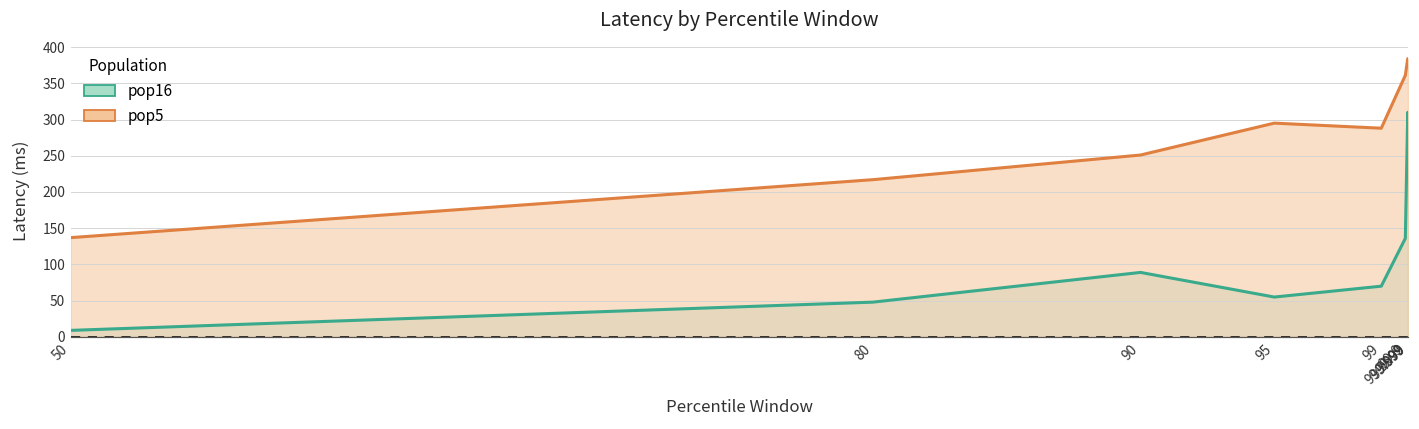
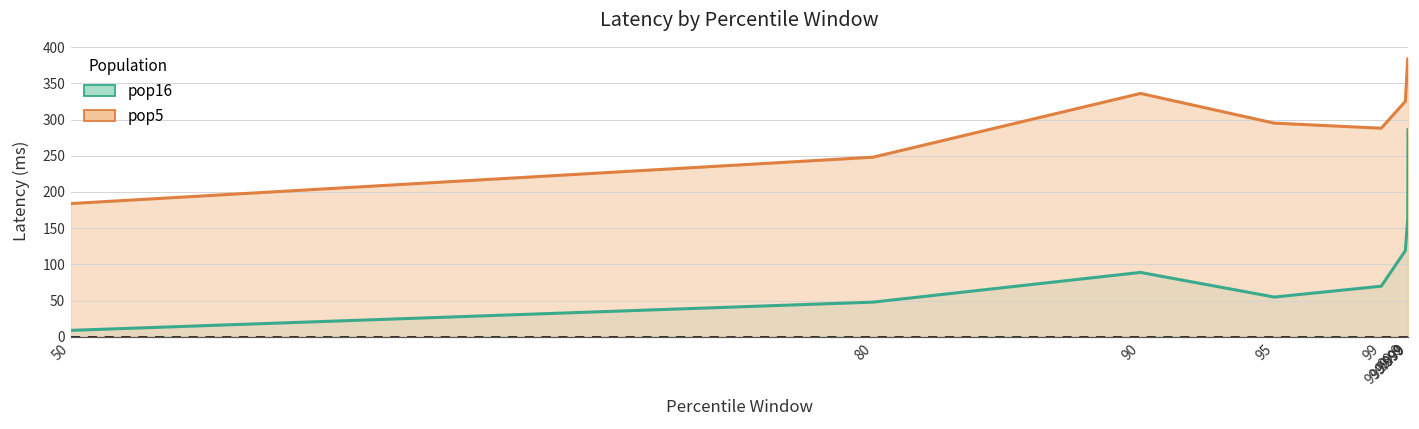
  {
    "pop16": {
      "50": 10,
      "80": 50,
      "90": 90,
      "95": 60,
      "99": 70,
-     "99.9": 140,
-     "99.99": 310,
+     "99.9": 120,
+     "99.99": 160,
      "99.999": 280,
      "99.9999": 290
    },
    "pop5": {
-     "50": 140,
-     "80": 220,
-     "90": 250,
+     "50": 180,
+     "80": 250,
+     "90": 340,
      "95": 300,
      "99": 290,
-     "99.9": 360,
+     "99.9": 330,
      "99.99": 380,
      "99.999": 380,
      "99.9999": 380
    }
  }
